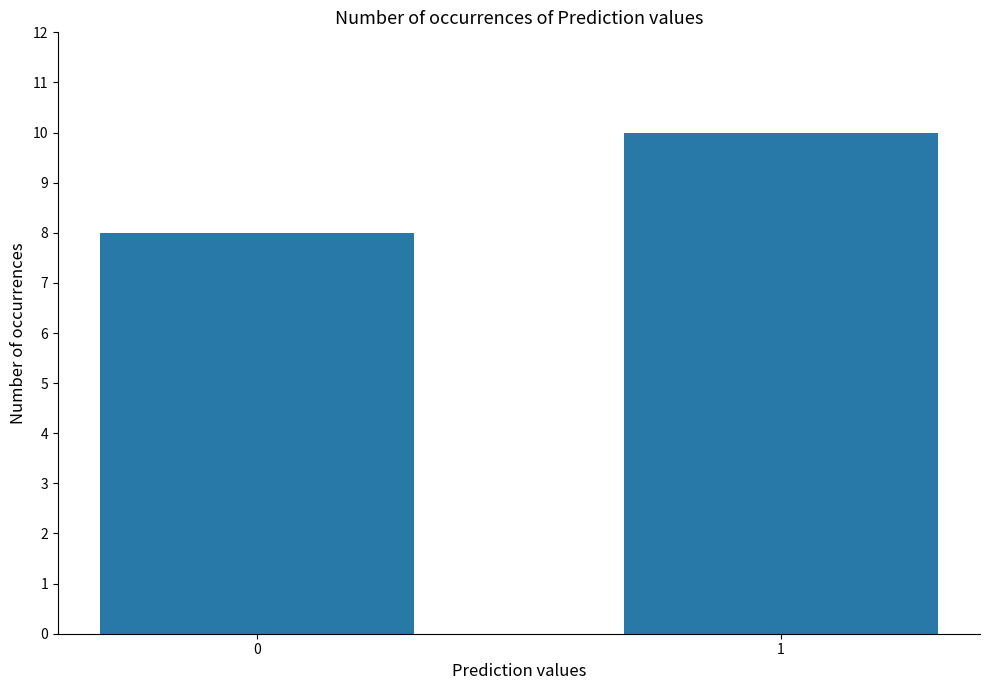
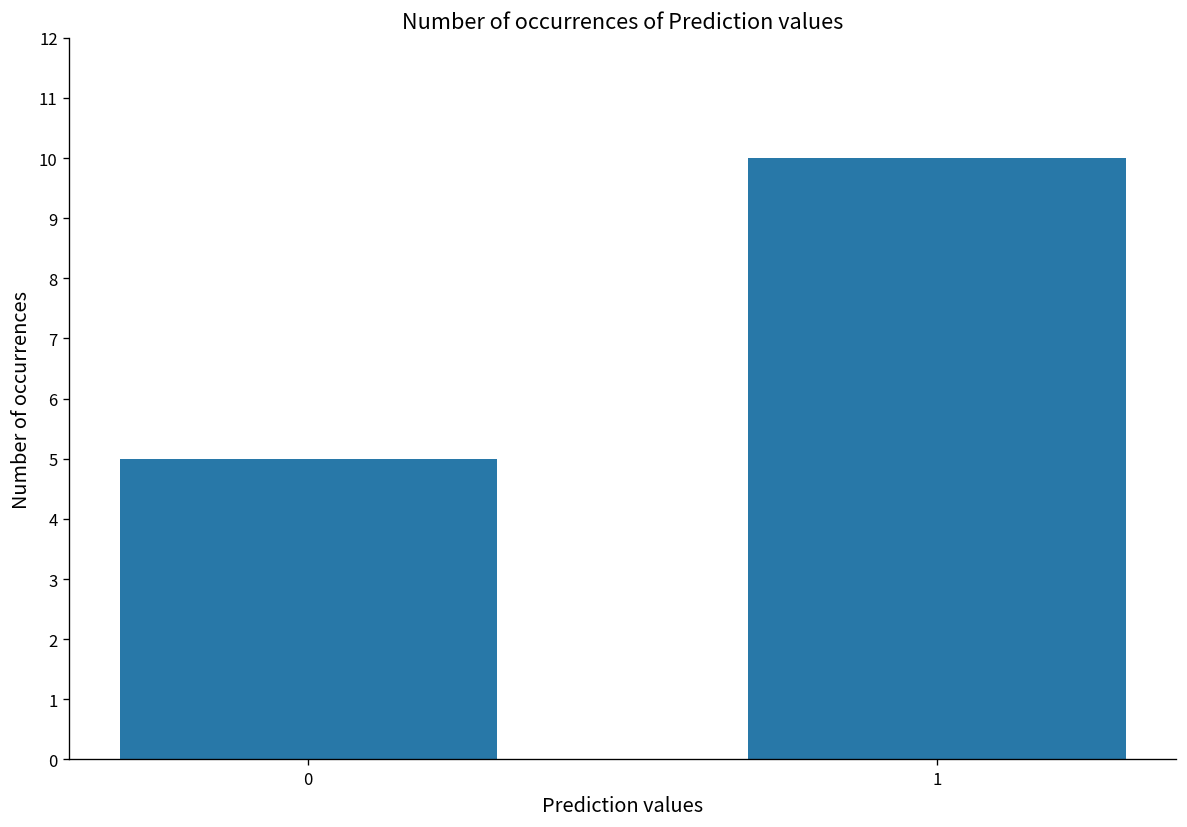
  {
-   "0": 8,
+   "0": 5,
    "1": 10
  }
